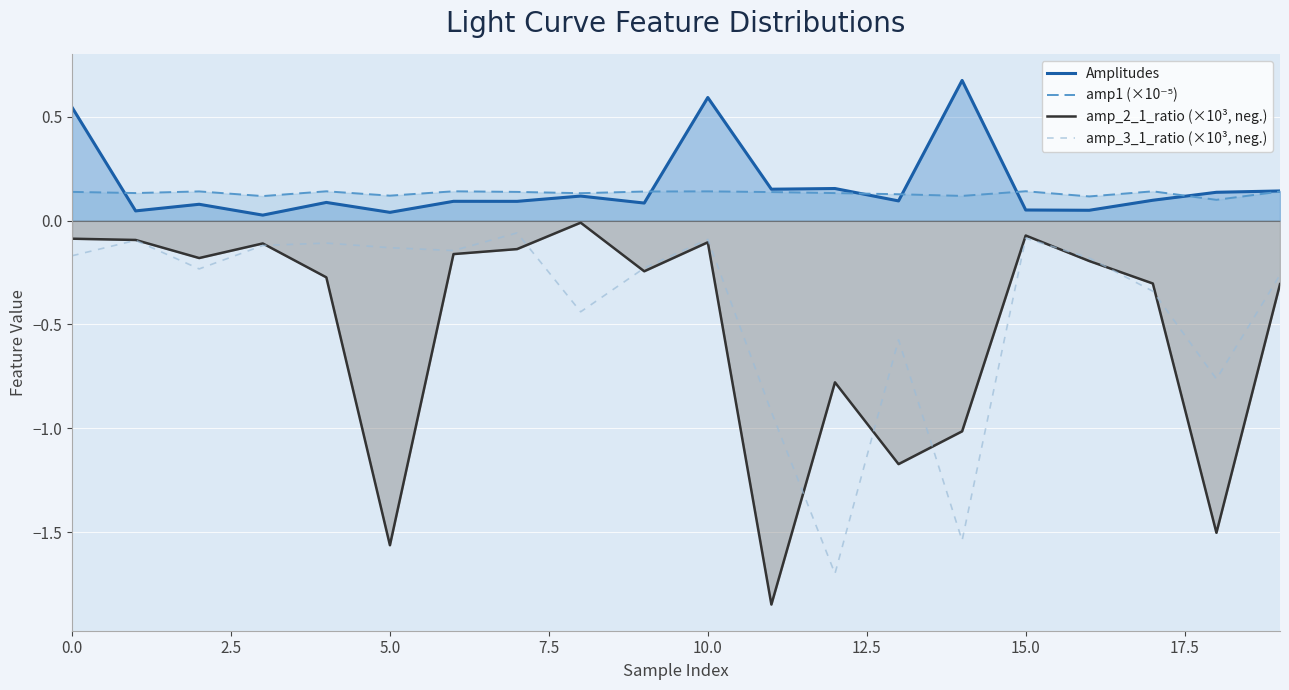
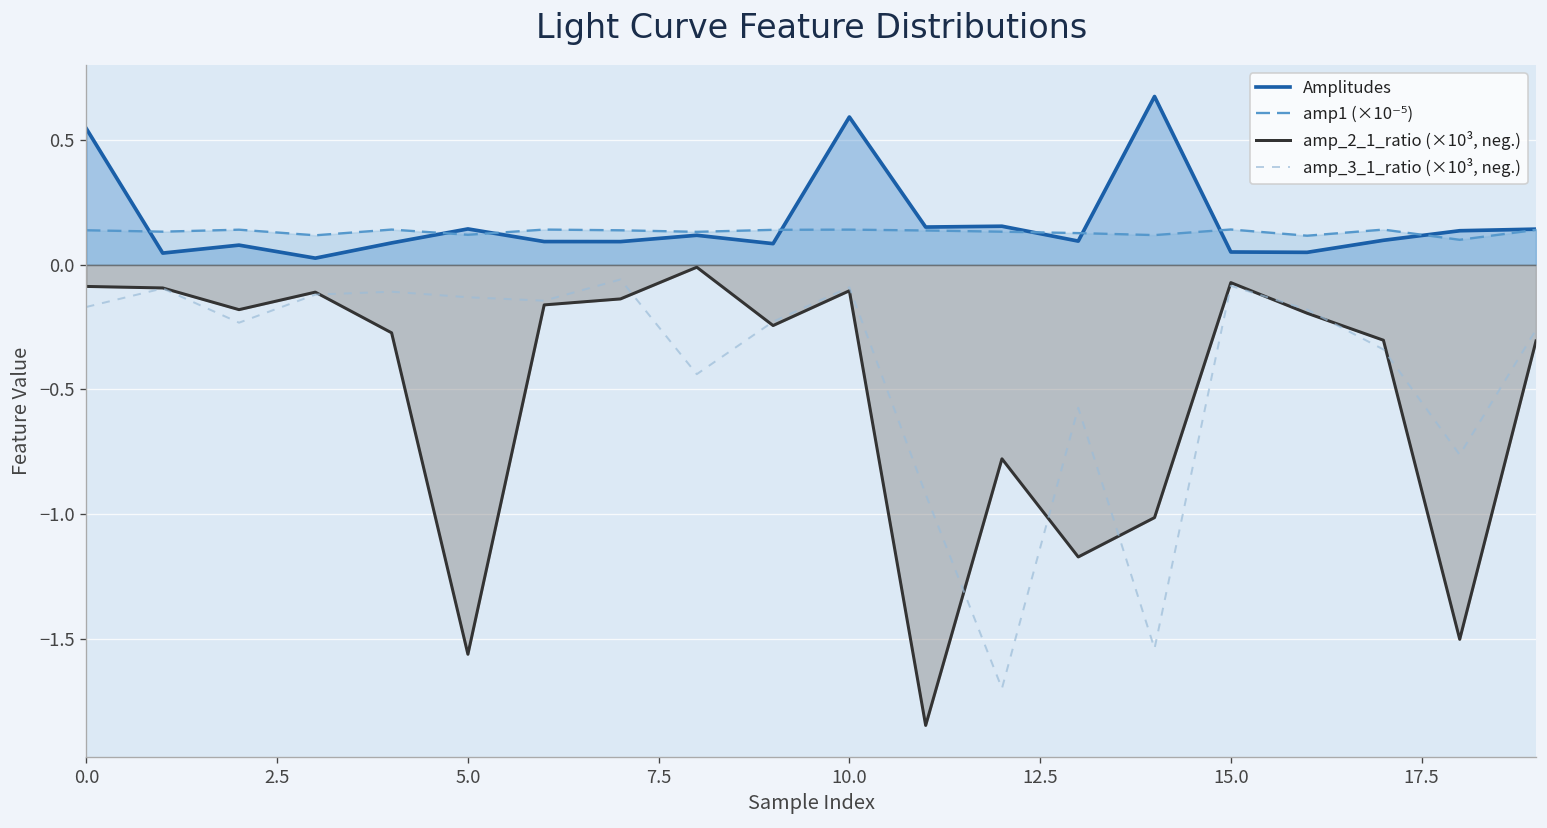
  {
    "Amplitudes": {
      "0.0": 0.55,
-     "5.0": 0.04,
+     "5.0": 0.14,
      "10.0": 0.59,
      "15.0": 0.05
    },
    "amp1 (×10⁻⁵)": {
      "0.0": 0.14,
      "5.0": 0.12,
      "10.0": 0.14,
      "15.0": 0.14
    },
    "amp_2_1_ratio (×10³, neg.)": {
      "0.0": -0.09,
      "5.0": -1.56,
      "10.0": -0.10,
      "15.0": -0.07
    }
  }
